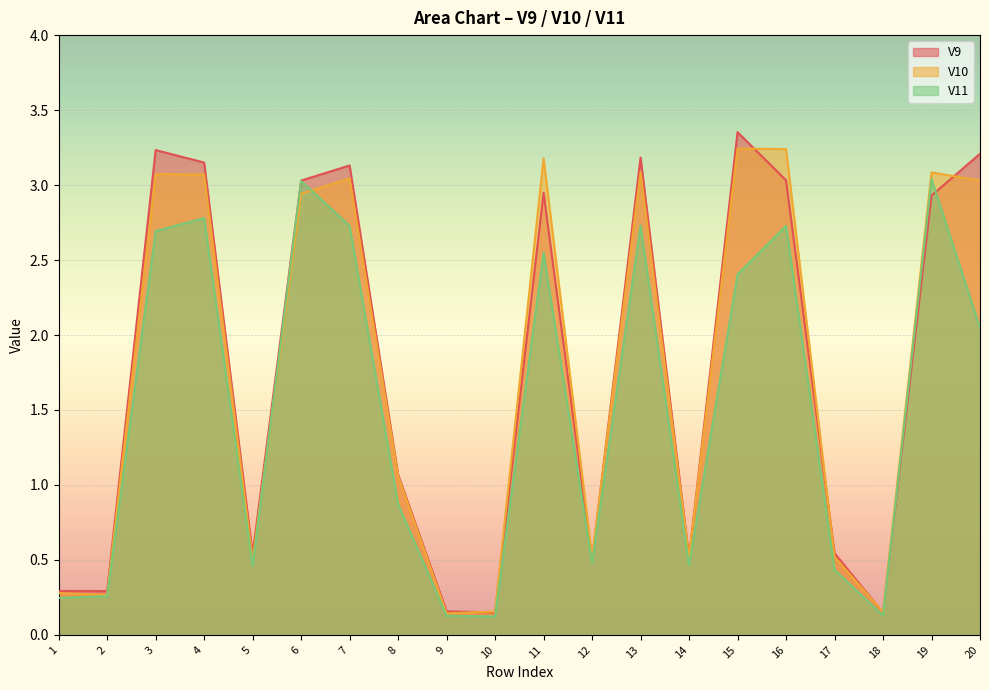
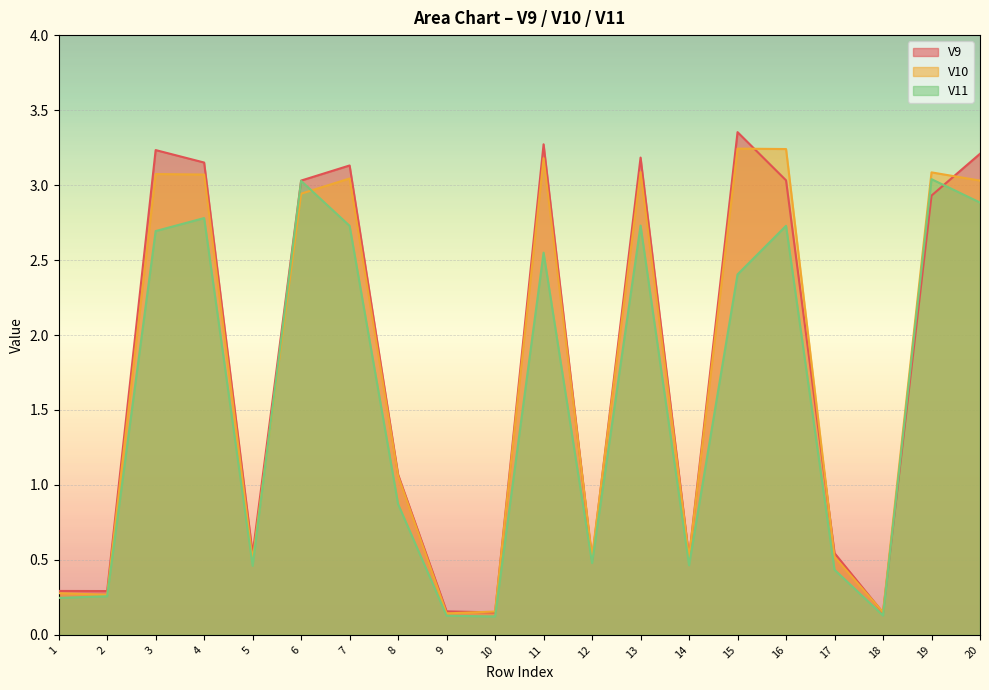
  {
    "V9": {
      "2": 0.29,
      "3": 3.23,
      "4": 3.15,
      "5": 0.54,
      "7": 3.13,
-     "11": 2.95,
+     "11": 3.27,
      "12": 0.50,
      "13": 3.18,
      "15": 3.35,
      "16": 3.03,
      "17": 0.55,
      "19": 2.93,
      "20": 3.21
    },
    "V10": {
      "3": 3.07,
      "4": 3.07,
      "5": 0.50,
      "6": 2.94,
      "7": 3.04,
      "11": 3.18,
      "12": 0.52,
      "13": 3.09,
      "15": 3.24,
      "16": 3.24,
      "17": 0.52,
      "19": 3.08,
      "20": 3.03
    },
    "V11": {
      "1": 0.25,
      "3": 2.69,
      "4": 2.78,
      "5": 0.46,
      "7": 2.73,
      "8": 0.87,
      "10": 0.12,
      "11": 2.55,
      "12": 0.48,
      "13": 2.73,
      "14": 0.46,
      "15": 2.40,
      "16": 2.73,
      "17": 0.43,
      "18": 0.13,
      "19": 3.04,
-     "20": 2.05
+     "20": 2.88
    }
  }
